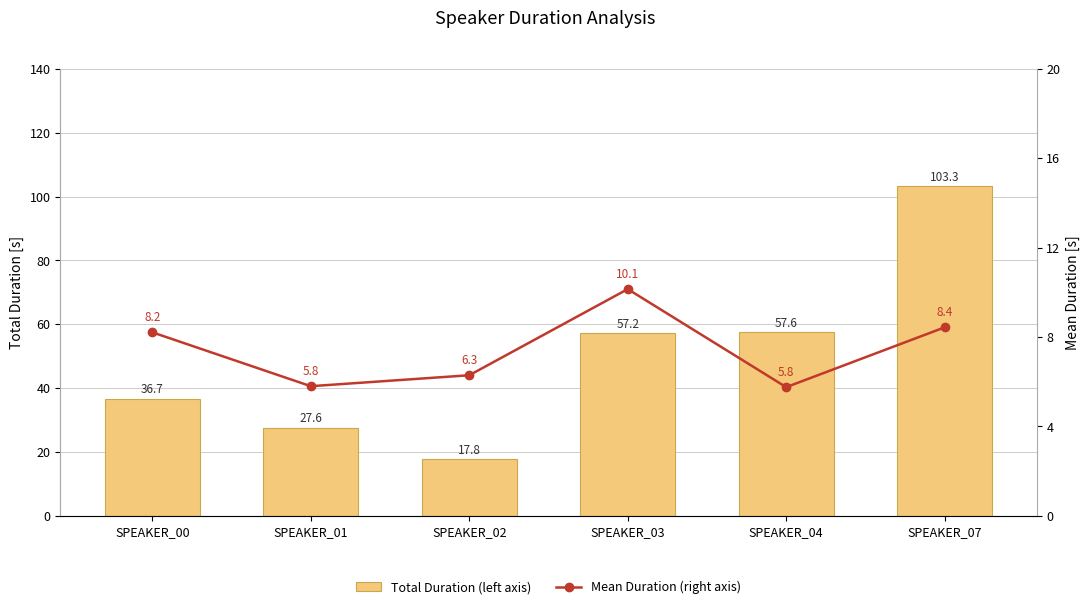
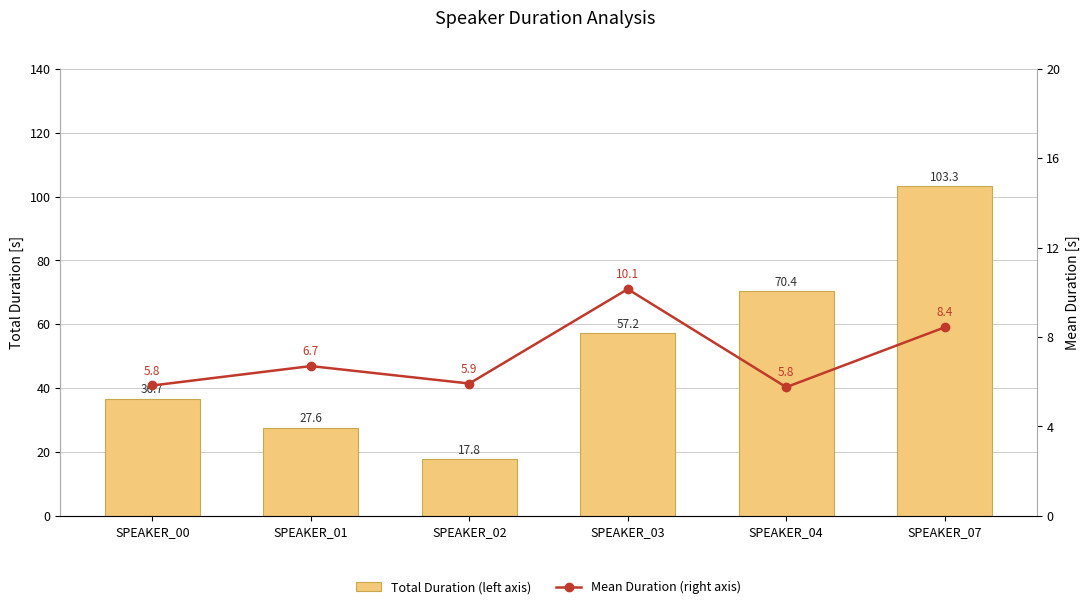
  {
    "Total Duration (left axis)": {
      "SPEAKER_00": 36.7,
      "SPEAKER_01": 27.6,
      "SPEAKER_02": 17.8,
      "SPEAKER_03": 57.2,
-     "SPEAKER_04": 57.6,
+     "SPEAKER_04": 70.4,
      "SPEAKER_07": 103.3
    },
    "Mean Duration (right axis)": {
-     "SPEAKER_00": 8.2,
-     "SPEAKER_01": 5.8,
-     "SPEAKER_02": 6.3,
+     "SPEAKER_00": 5.8,
+     "SPEAKER_01": 6.7,
+     "SPEAKER_02": 5.9,
      "SPEAKER_03": 10.1,
      "SPEAKER_04": 5.8,
      "SPEAKER_07": 8.4
    }
  }
